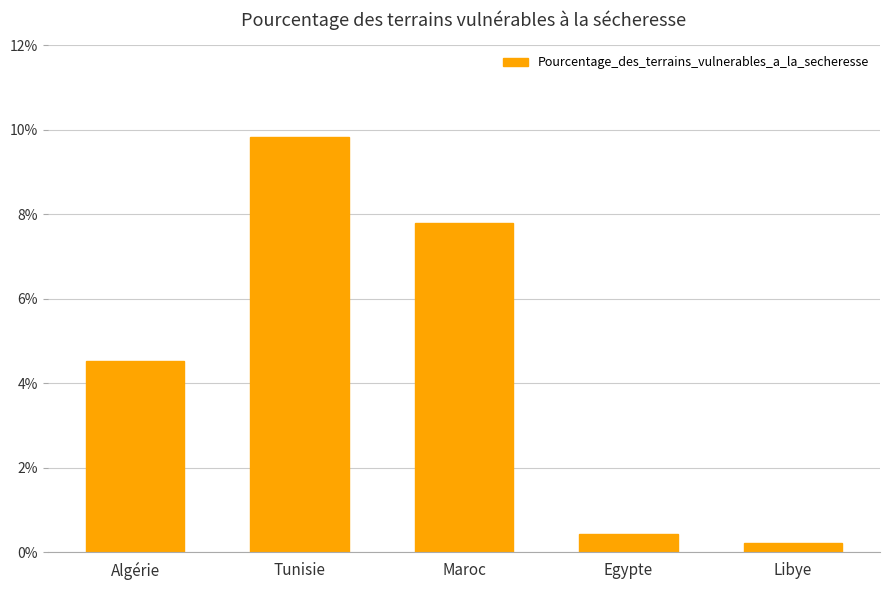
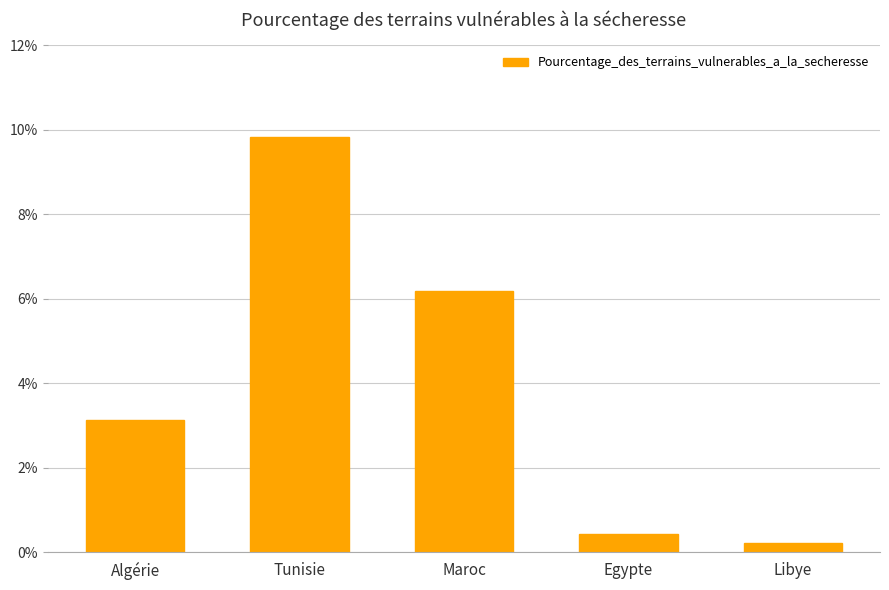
  {
-   "Algérie": "4.5%",
+   "Algérie": "3.1%",
    "Tunisie": "9.8%",
-   "Maroc": "7.8%",
+   "Maroc": "6.2%",
    "Egypte": "0.4%",
    "Libye": "0.2%"
  }
